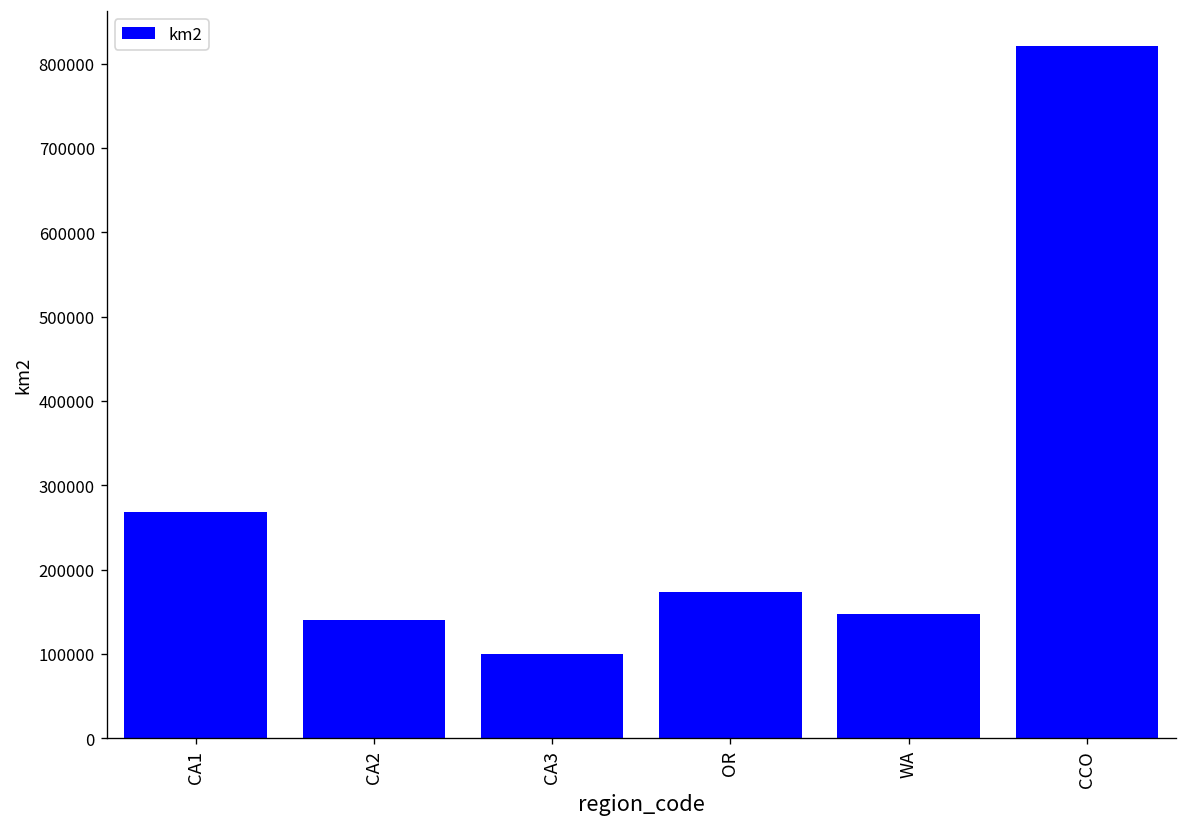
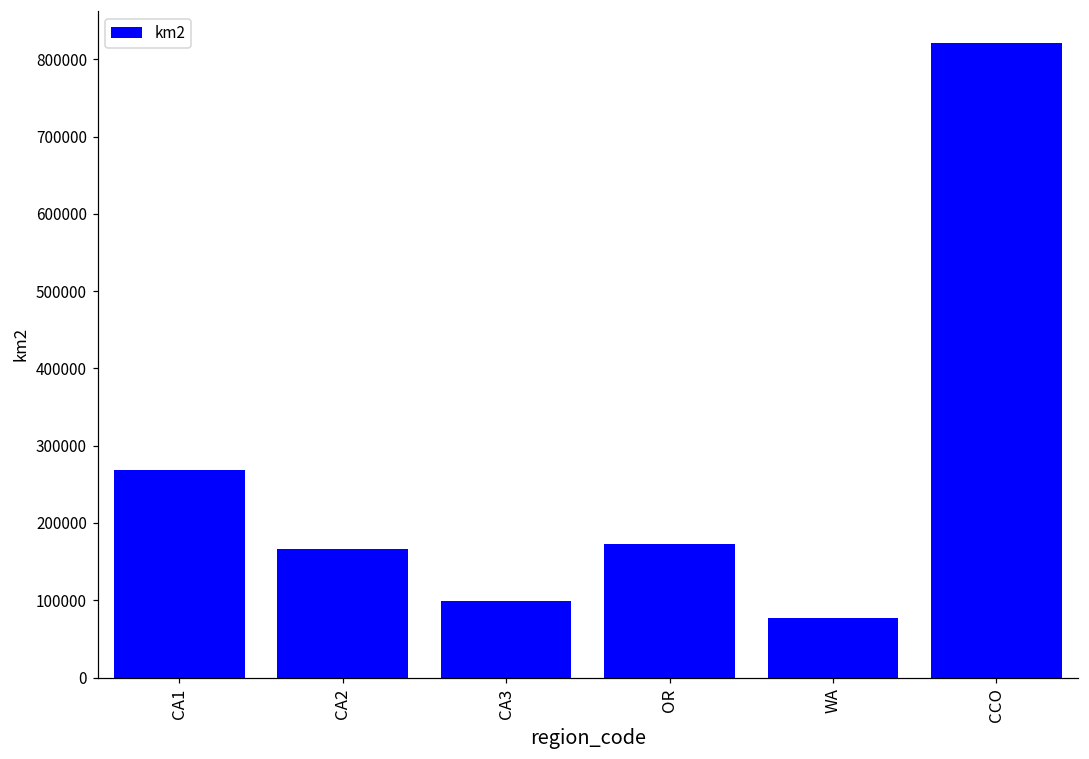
  {
    "CA1": 270000,
-   "CA2": 140000,
+   "CA2": 170000,
    "CA3": 100000,
    "OR": 170000,
-   "WA": 150000,
+   "WA": 80000,
    "CCO": 820000
  }
